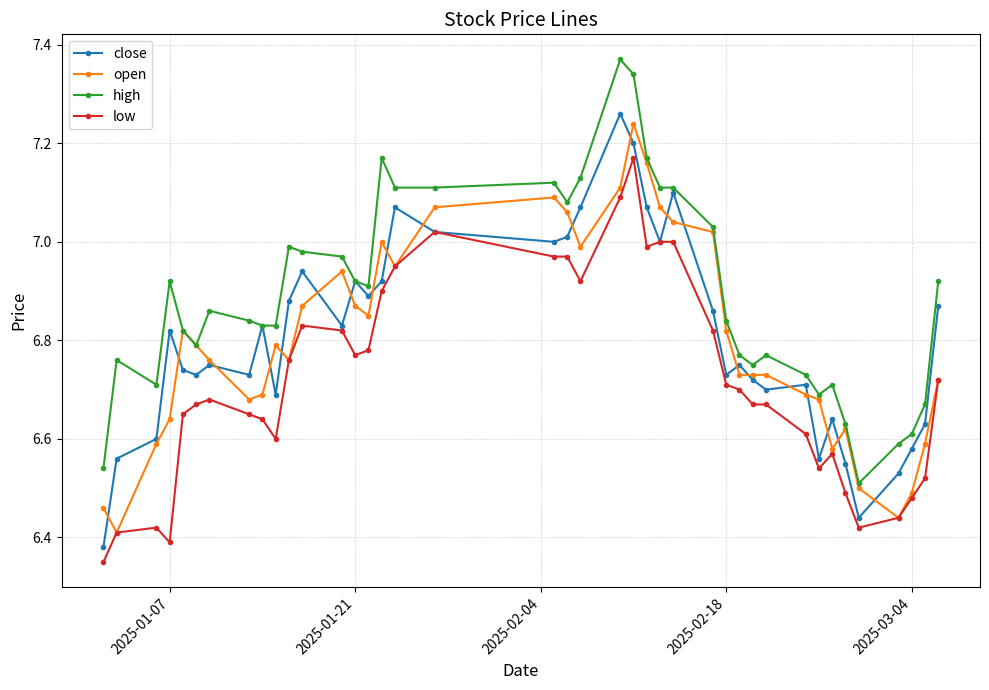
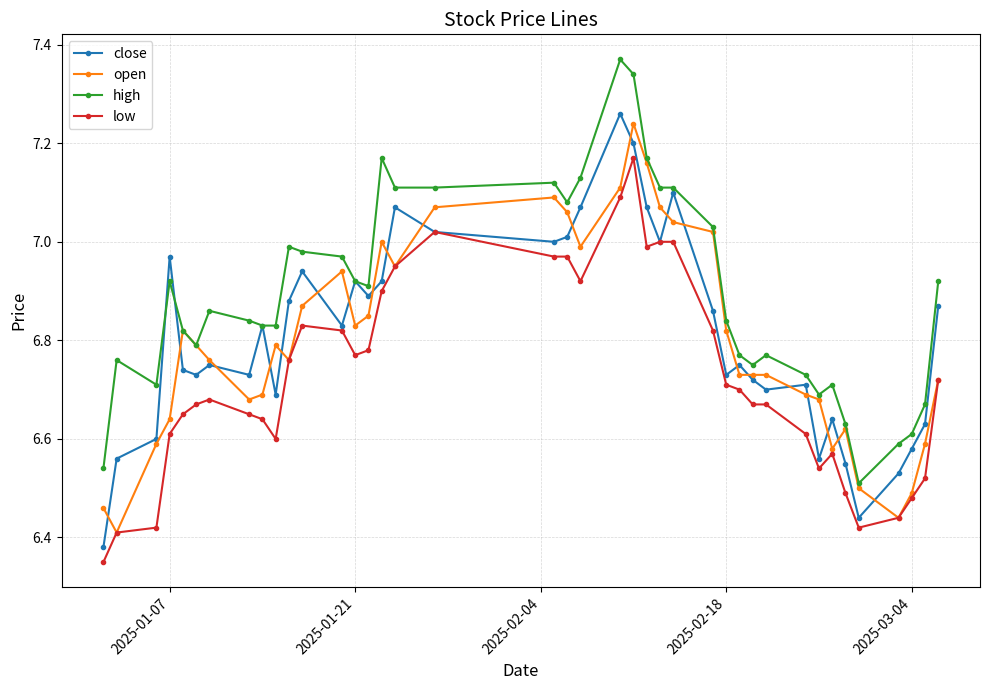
  {
    "close": {
-     "2025-01-07": 6.82,
+     "2025-01-07": 6.97,
      "2025-02-18": 6.73,
      "2025-03-04": 6.58
    },
    "open": {
      "2025-01-07": 6.64,
-     "2025-01-21": 6.87,
+     "2025-01-21": 6.83,
      "2025-02-18": 6.82,
      "2025-03-04": 6.49
    },
    "high": {
      "2025-01-07": 6.92,
      "2025-02-18": 6.84,
      "2025-03-04": 6.61
    },
    "low": {
-     "2025-01-07": 6.39,
+     "2025-01-07": 6.61,
      "2025-01-21": 6.77,
      "2025-02-18": 6.71,
      "2025-03-04": 6.48
    }
  }
